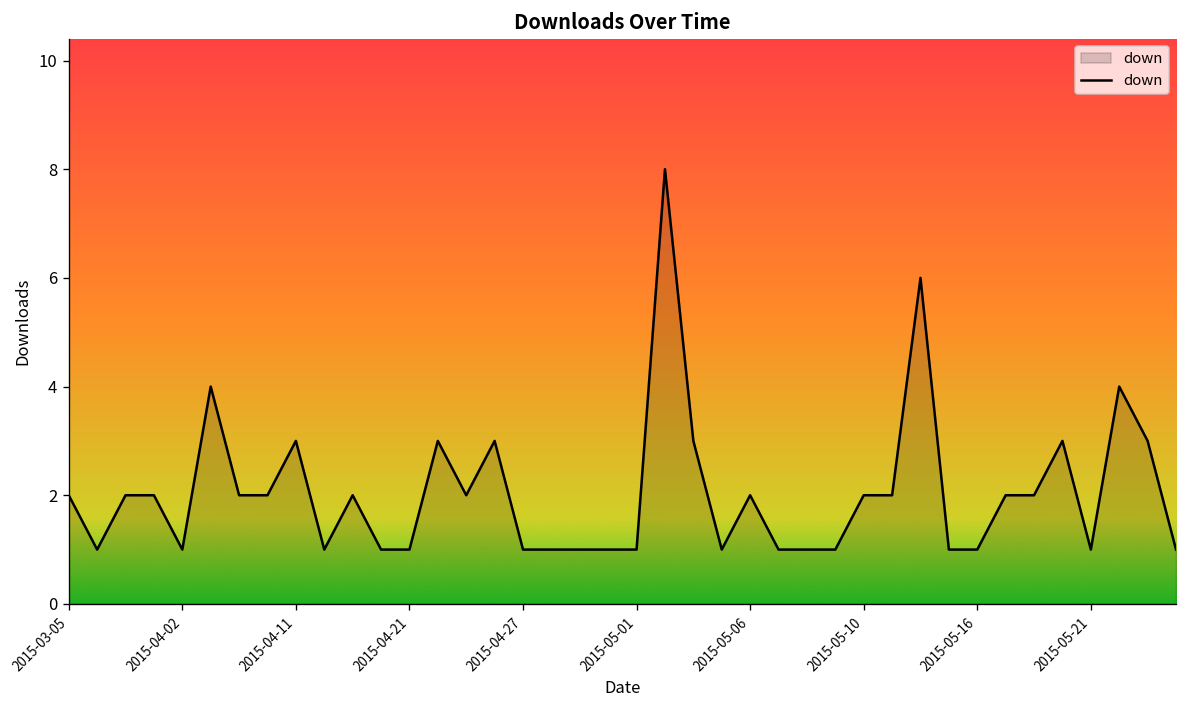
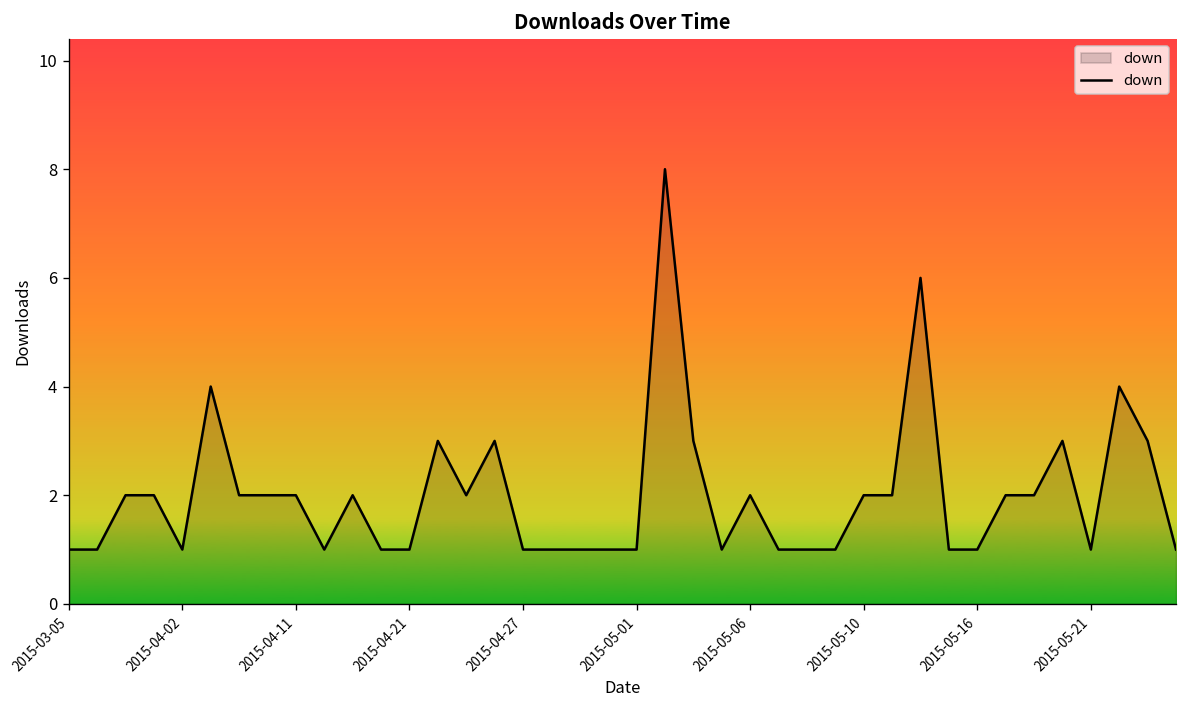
  {
-   "2015-03-05": 2,
+   "2015-03-05": 1,
    "2015-04-02": 1,
-   "2015-04-11": 3,
+   "2015-04-11": 2,
    "2015-04-21": 1,
    "2015-04-27": 1,
    "2015-05-01": 1,
    "2015-05-06": 2,
    "2015-05-10": 2,
    "2015-05-16": 1,
    "2015-05-21": 1
  }
